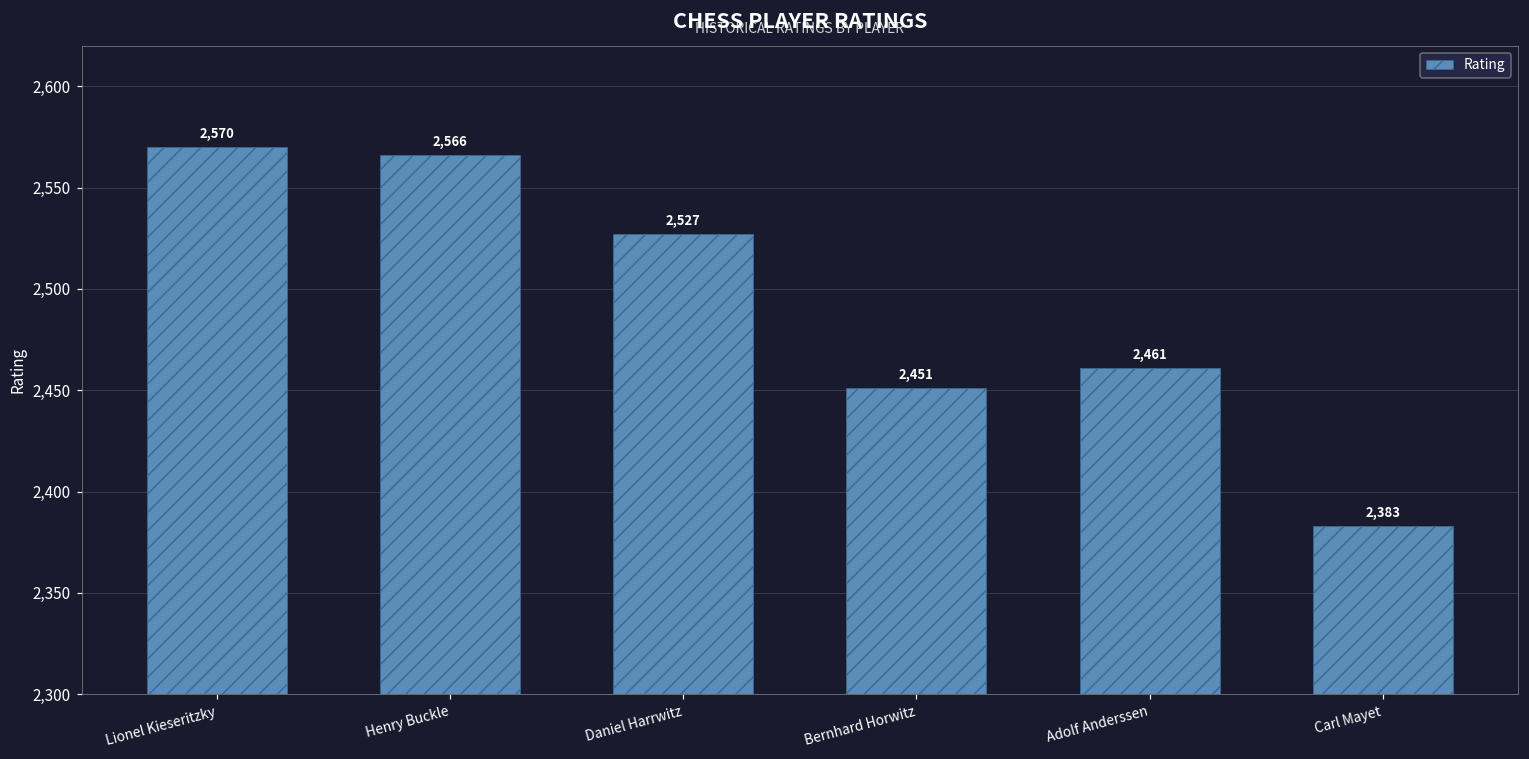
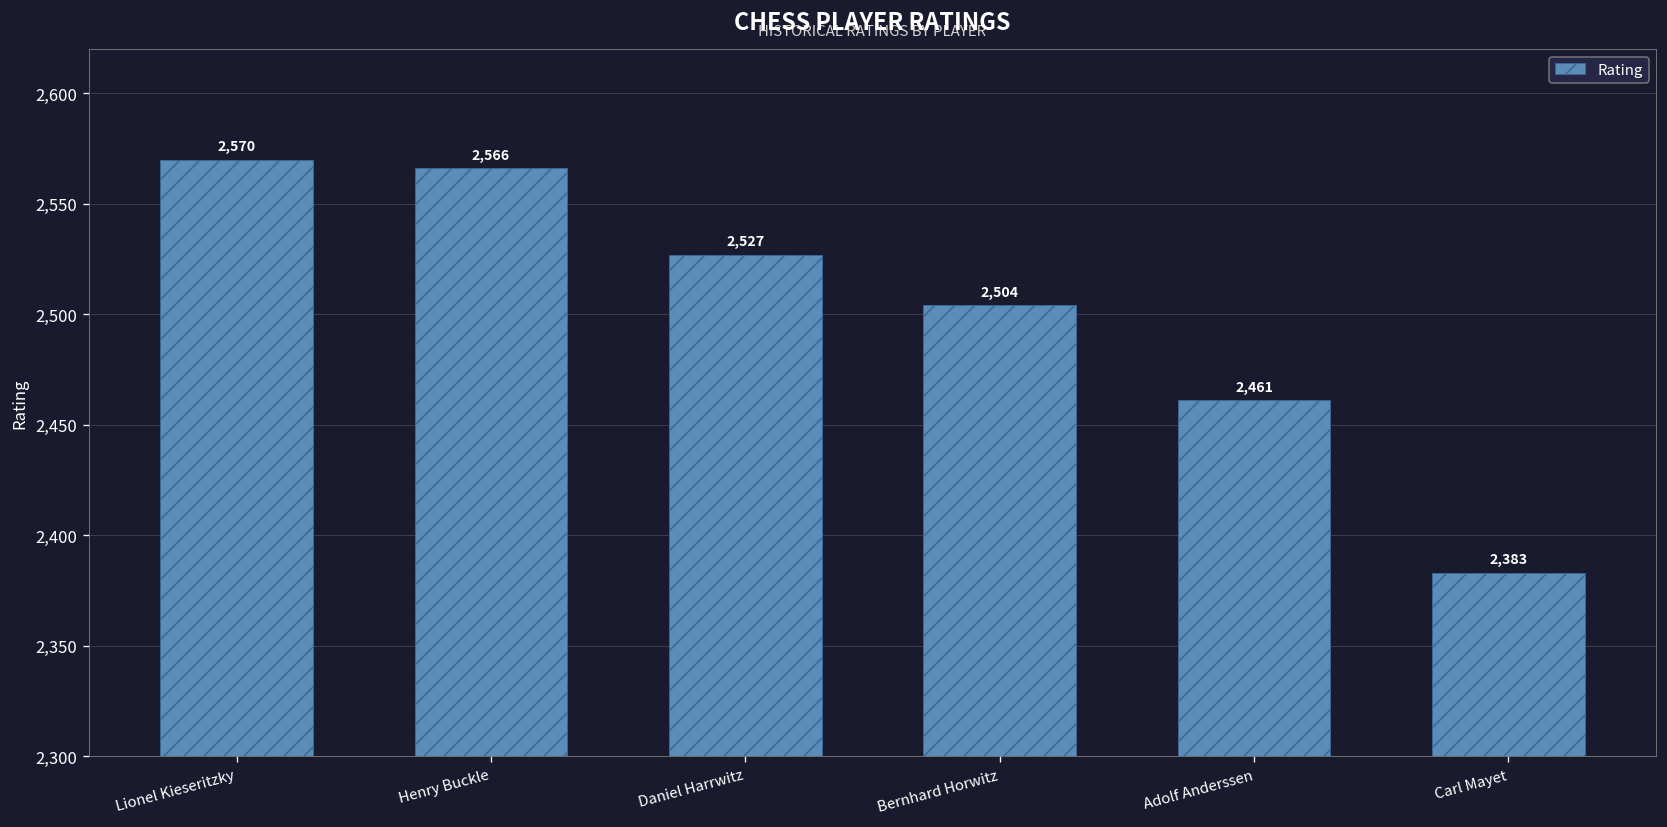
  {
    "Lionel Kieseritzky": "2,570",
    "Henry Buckle": "2,566",
    "Daniel Harrwitz": "2,527",
-   "Bernhard Horwitz": "2,451",
+   "Bernhard Horwitz": "2,504",
    "Adolf Anderssen": "2,461",
    "Carl Mayet": "2,383"
  }
